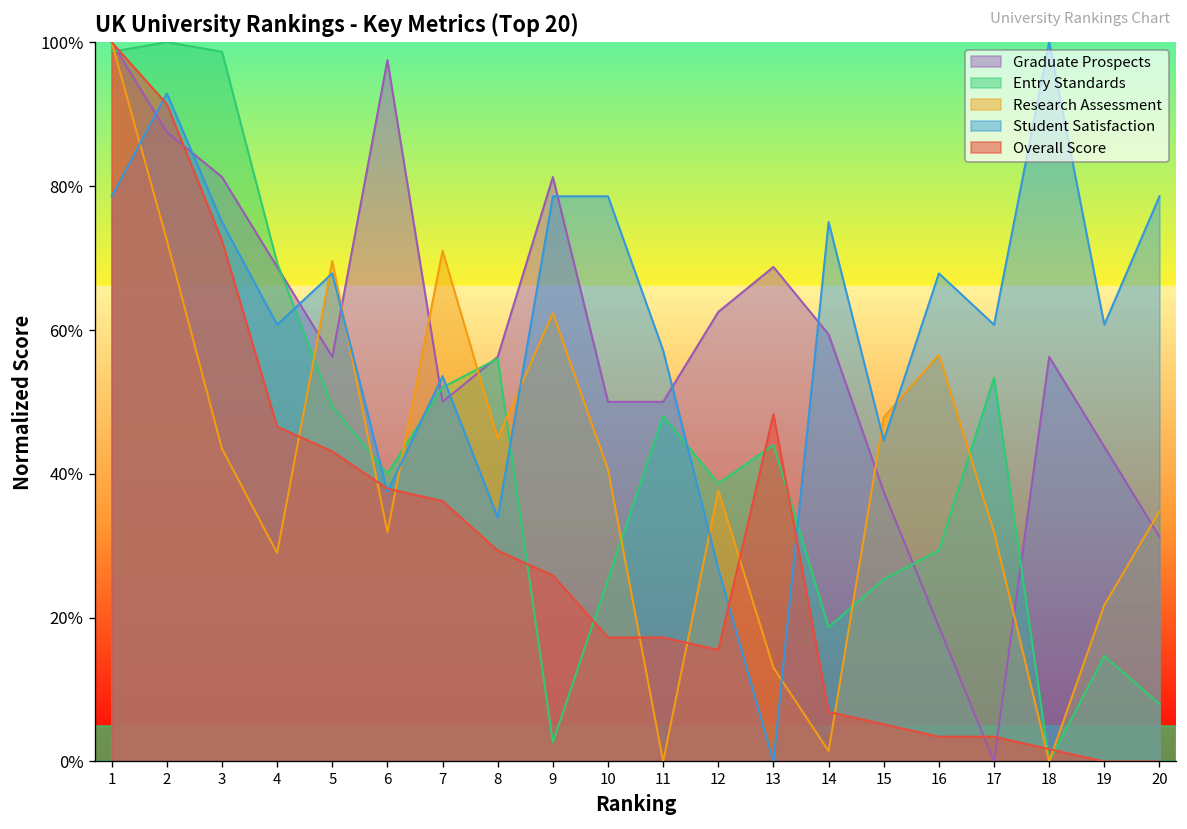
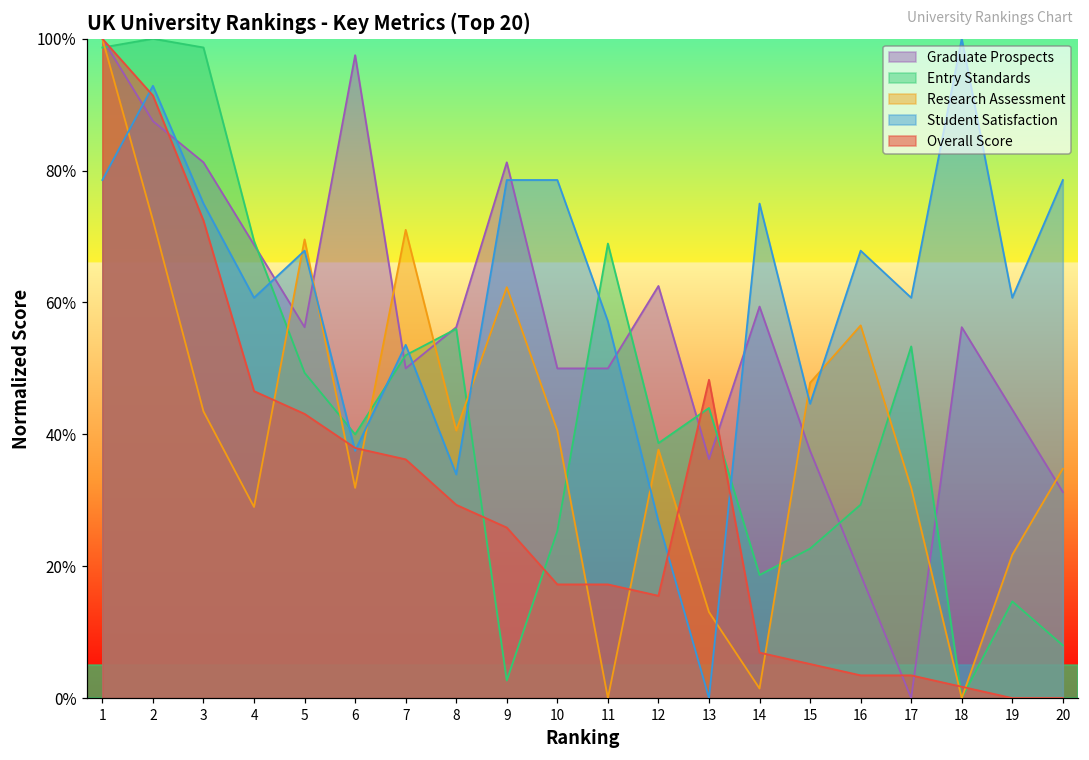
  {
    "Graduate Prospects": {
      "2": "88%",
      "3": "81%",
      "4": "69%",
      "5": "56%",
      "6": "97%",
      "7": "50%",
      "9": "81%",
      "10": "50%",
      "11": "50%",
      "12": "63%",
-     "13": "69%",
+     "13": "36%",
      "14": "59%",
      "15": "38%",
      "16": "19%",
      "18": "56%",
      "19": "44%",
      "20": "31%"
    },
    "Entry Standards": {
      "1": "99%",
      "2": "100%",
      "3": "99%",
      "4": "69%",
      "5": "49%",
      "6": "40%",
      "7": "52%",
      "10": "25%",
-     "11": "48%",
+     "11": "69%",
      "12": "39%",
      "13": "44%",
      "14": "19%",
-     "15": "25%",
+     "15": "23%",
      "16": "29%",
      "17": "53%",
      "19": "15%",
      "20": "8%"
    },
    "Research Assessment": {
      "2": "72%",
      "3": "43%",
      "4": "29%",
      "5": "70%",
      "6": "32%",
      "7": "71%",
-     "8": "45%",
+     "8": "41%",
      "9": "62%",
      "10": "41%",
      "12": "38%",
      "13": "13%",
      "15": "48%",
      "16": "57%",
      "17": "32%",
      "19": "22%",
      "20": "35%"
    },
    "Student Satisfaction": {
      "1": "79%",
      "2": "93%",
      "3": "75%",
      "4": "61%",
      "5": "68%",
      "7": "54%",
      "8": "34%",
      "9": "79%",
      "10": "79%",
      "11": "57%",
      "12": "27%",
      "14": "75%",
      "15": "45%",
      "16": "68%",
      "17": "61%",
      "18": "100%",
      "19": "61%",
      "20": "79%"
    },
    "Overall Score": {
      "2": "91%",
      "3": "72%",
      "4": "47%",
      "5": "43%",
      "7": "36%",
      "8": "29%",
      "9": "26%",
      "10": "17%",
      "11": "17%",
      "12": "16%",
      "13": "48%",
      "14": "7%",
      "15": "5%"
    }
  }
